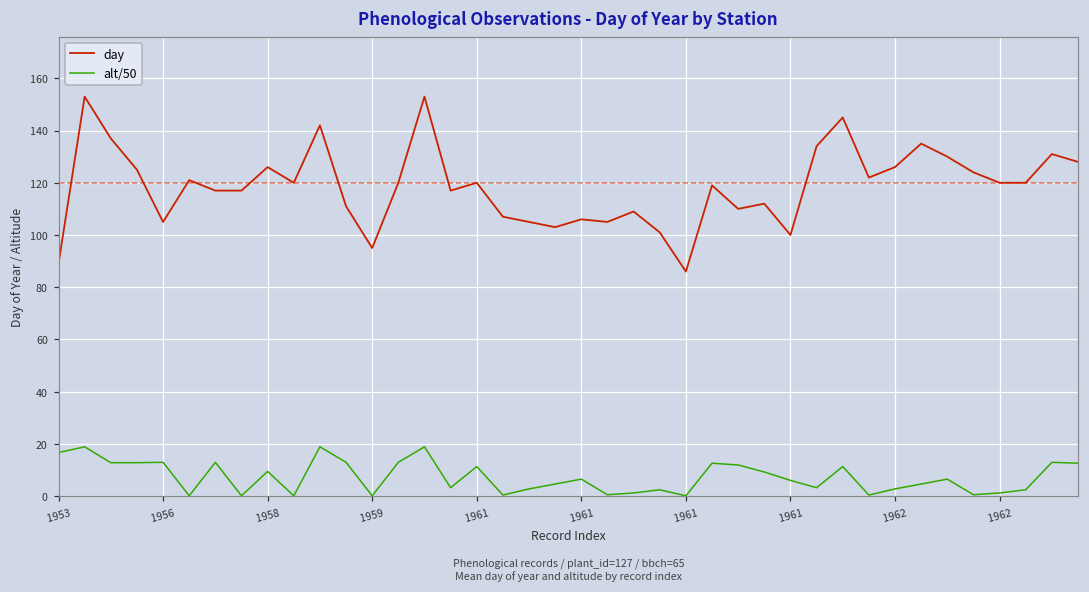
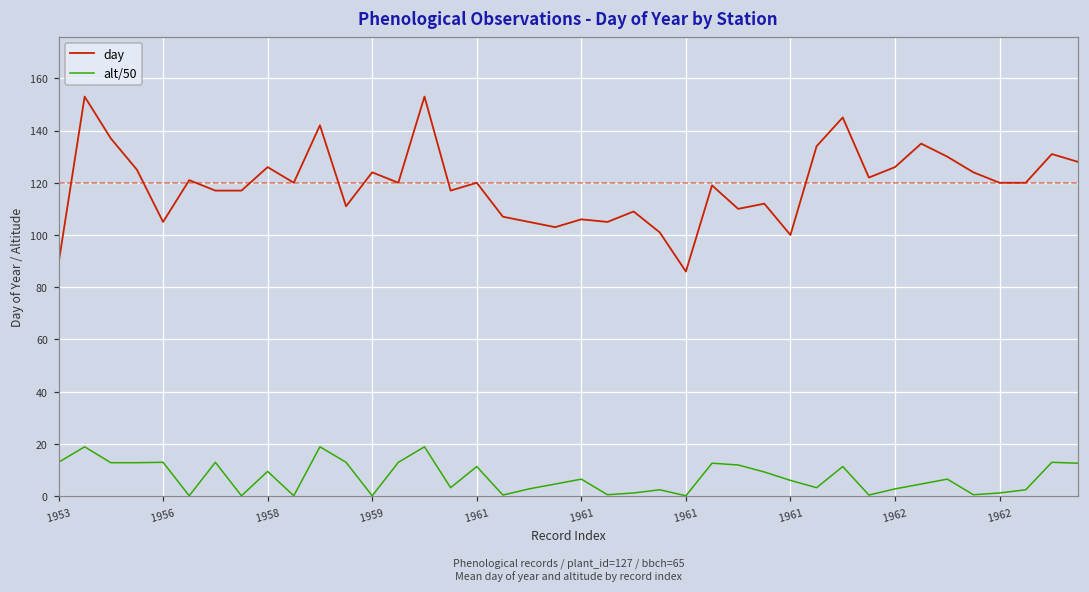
  {
    "day": {
      "1953": 89,
      "1956": 105,
      "1958": 126,
-     "1959": 95
+     "1959": 124
    },
    "alt/50": {
-     "1953": 17,
+     "1953": 13,
      "1956": 13,
      "1958": 9,
      "1959": 0
    }
  }
